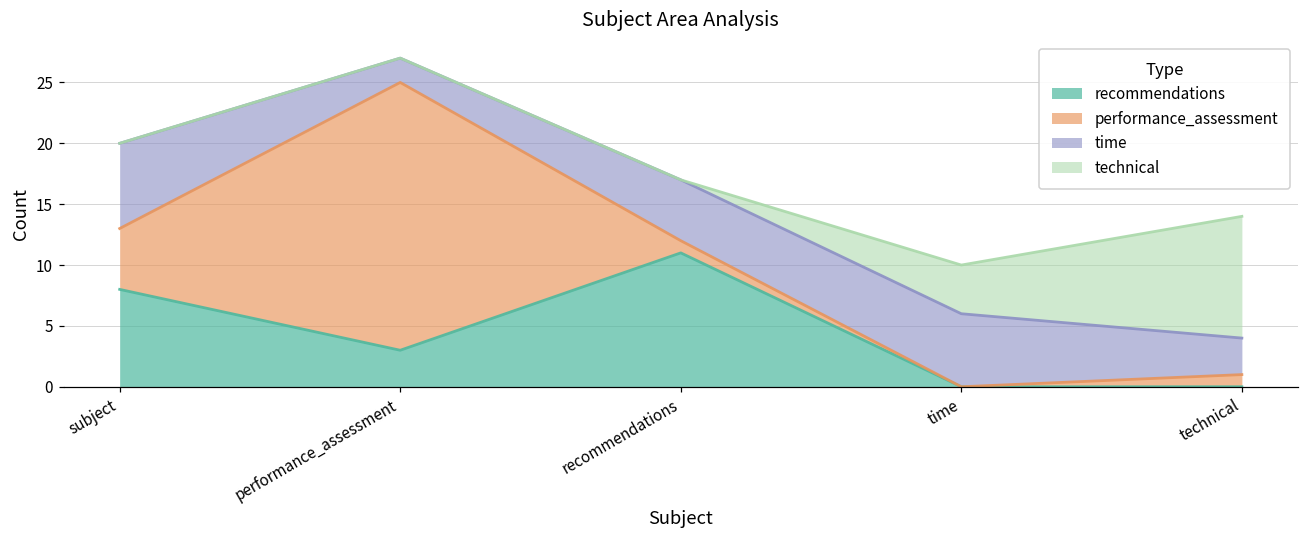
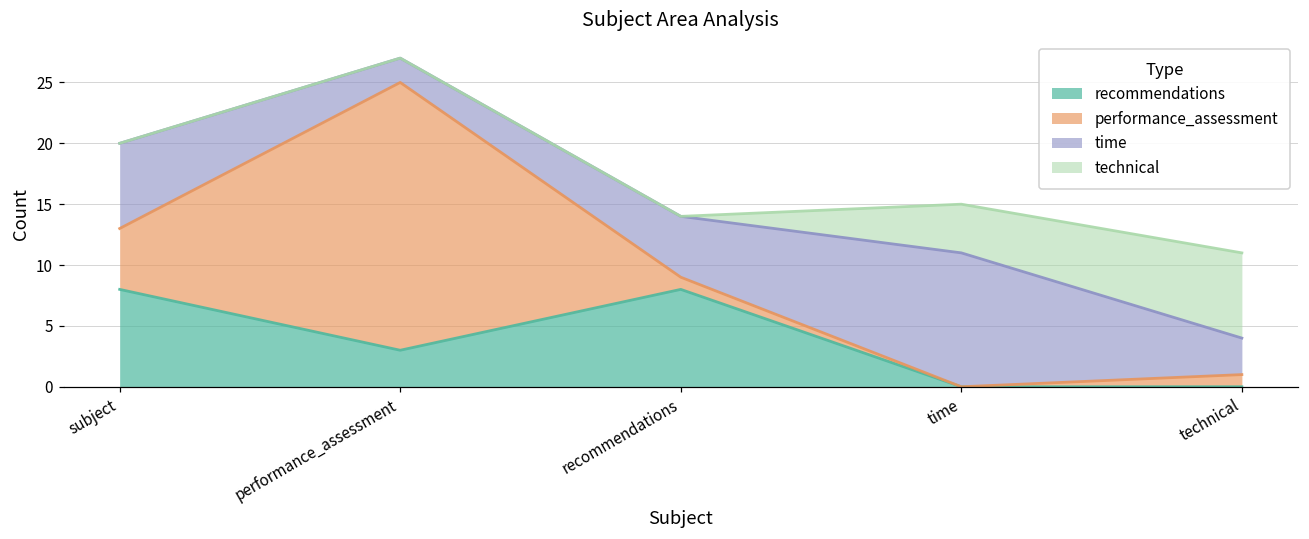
  {
    "recommendations": {
      "subject": 8,
      "performance_assessment": 3,
-     "recommendations": 11,
+     "recommendations": 8,
      "technical": 0
    },
    "performance_assessment": {
      "subject": 5,
      "performance_assessment": 22,
      "recommendations": 1,
      "technical": 1
    },
    "time": {
-     "time": 6,
+     "time": 11,
      "technical": 3
    },
    "technical": {
      "time": 4,
-     "technical": 10
+     "technical": 7
    }
  }
